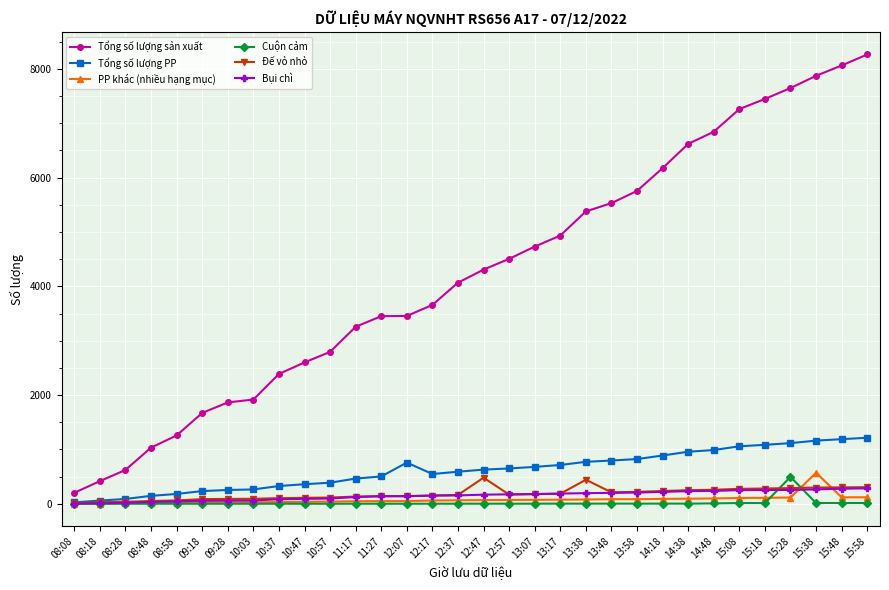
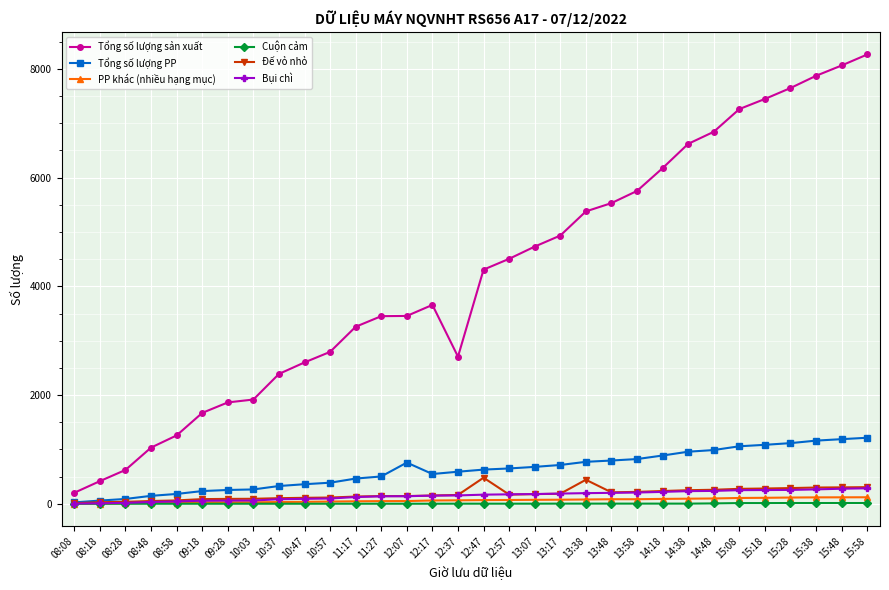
  {
    "Tổng số lượng sản xuất": {
      "08:08": 200,
      "08:18": 400,
      "08:28": 600,
      "08:48": 1000,
      "08:58": 1300,
      "09:18": 1700,
      "09:28": 1900,
      "10:03": 1900,
      "10:37": 2400,
      "10:47": 2600,
      "10:57": 2800,
      "11:17": 3300,
      "11:27": 3500,
      "12:07": 3500,
      "12:17": 3700,
-     "12:37": 4100,
+     "12:37": 2700,
      "12:47": 4300,
      "12:57": 4500,
      "13:07": 4700,
      "13:17": 4900,
      "13:38": 5400,
      "13:48": 5500,
      "13:58": 5800,
      "14:18": 6200,
      "14:38": 6600,
      "14:48": 6800,
      "15:08": 7300,
      "15:18": 7400,
      "15:28": 7600,
      "15:38": 7900,
      "15:48": 8100,
      "15:58": 8300
    },
    "Tổng số lượng PP": {
      "08:28": 100,
      "08:48": 100,
      "08:58": 200,
      "09:18": 200,
      "09:28": 300,
      "10:03": 300,
      "10:37": 300,
      "10:47": 400,
      "10:57": 400,
      "11:17": 500,
      "11:27": 500,
      "12:07": 800,
      "12:17": 500,
      "12:37": 600,
      "12:47": 600,
      "12:57": 700,
      "13:07": 700,
      "13:17": 700,
      "13:38": 800,
      "13:48": 800,
      "13:58": 800,
      "14:18": 900,
      "14:38": 1000,
      "14:48": 1000,
      "15:08": 1100,
      "15:18": 1100,
      "15:28": 1100,
      "15:38": 1200,
      "15:48": 1200,
      "15:58": 1200
    },
    "PP khác (nhiều hạng mục)": {
      "11:27": 0,
      "12:07": 100,
      "12:17": 100,
      "12:37": 100,
      "12:47": 100,
      "12:57": 100,
      "13:07": 100,
      "13:17": 100,
      "13:38": 100,
      "13:48": 100,
      "13:58": 100,
      "14:18": 100,
      "14:38": 100,
      "14:48": 100,
      "15:08": 100,
      "15:18": 100,
      "15:28": 100,
-     "15:38": 600,
+     "15:38": 100,
      "15:48": 100,
      "15:58": 100
    },
    "Cuộn cảm": {
      "11:27": 0,
      "12:07": 0,
      "12:17": 0,
      "12:37": 0,
      "12:47": 0,
      "12:57": 0,
      "13:07": 0,
      "13:17": 0,
      "13:38": 0,
      "13:48": 0,
      "13:58": 0,
      "14:18": 0,
      "14:38": 0,
      "14:48": 0,
      "15:08": 0,
      "15:18": 0,
-     "15:28": 500,
+     "15:28": 0,
      "15:38": 0,
      "15:48": 0,
      "15:58": 0
    },
    "Đế vỏ nhỏ": {
      "12:47": 500,
      "13:38": 400
    },
    "Bụi chì": {
      "12:47": 200,
      "13:38": 200
    }
  }
